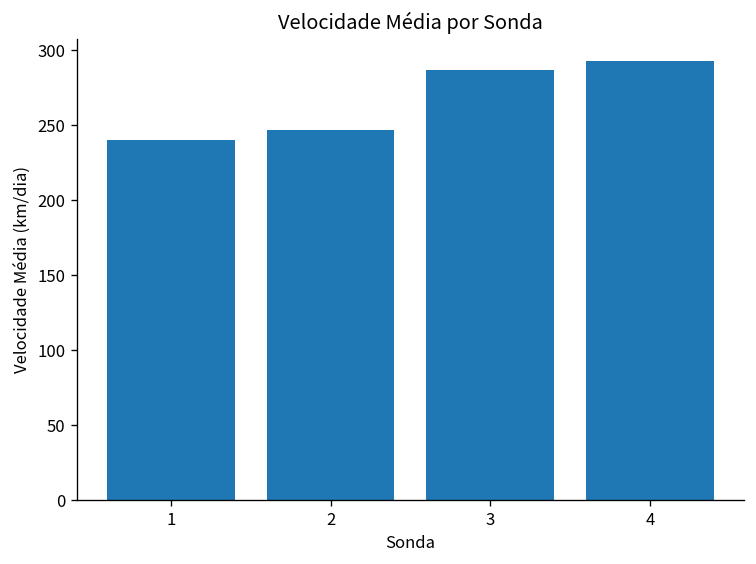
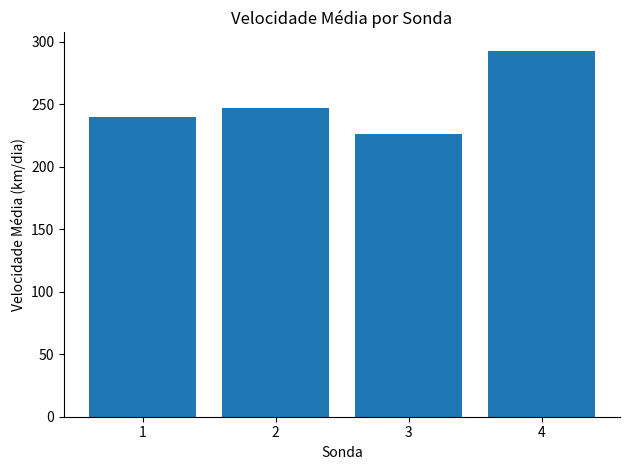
  {
    "1": 240,
    "2": 247,
-   "3": 287,
+   "3": 226,
    "4": 293
  }
